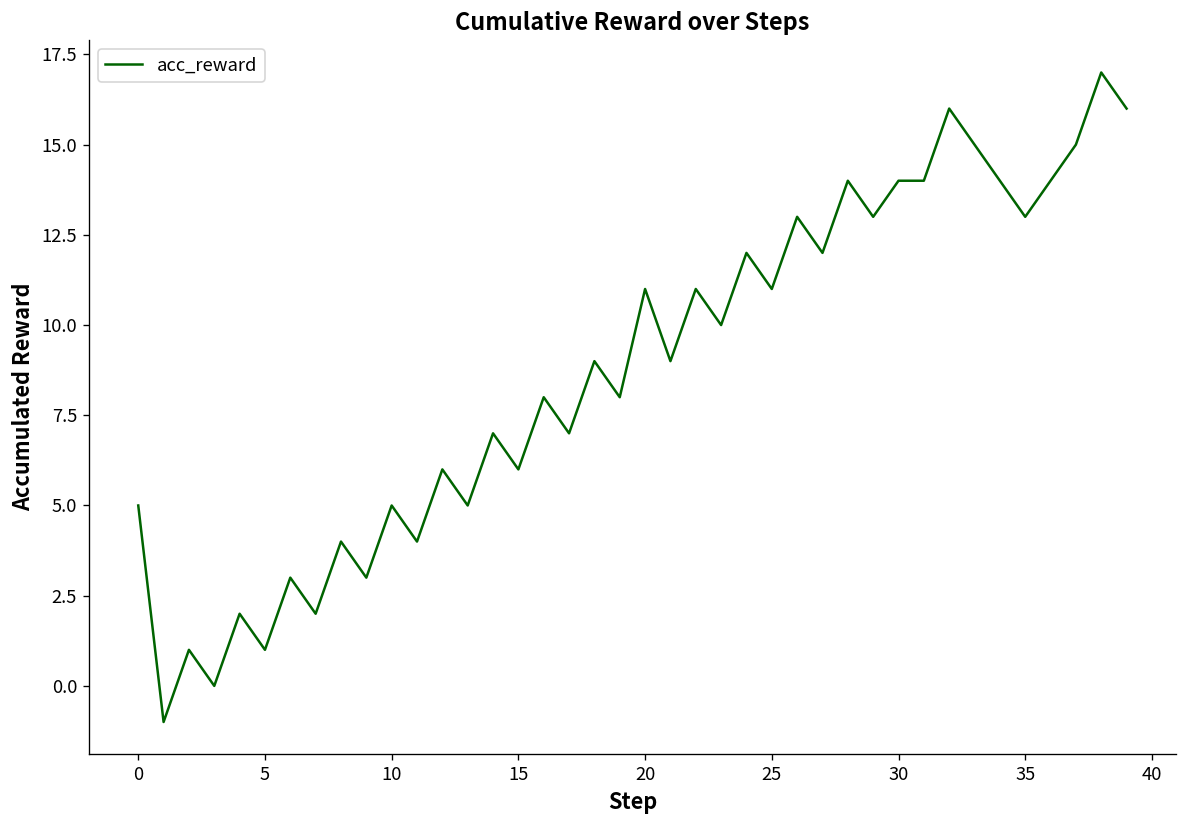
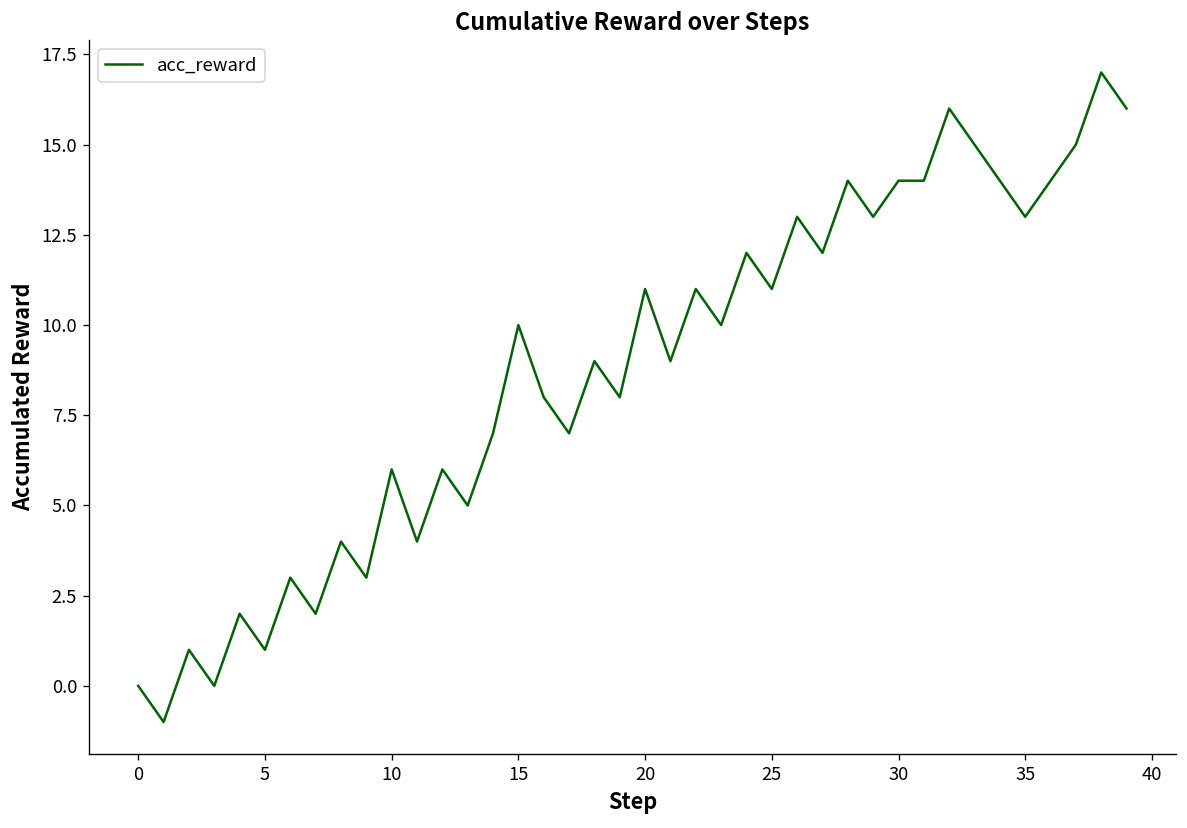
  {
-   "0": 5,
+   "0": 0,
    "5": 1,
-   "10": 5,
-   "15": 6,
+   "10": 6,
+   "15": 10,
    "20": 11,
    "25": 11,
    "30": 14,
    "35": 13
  }
